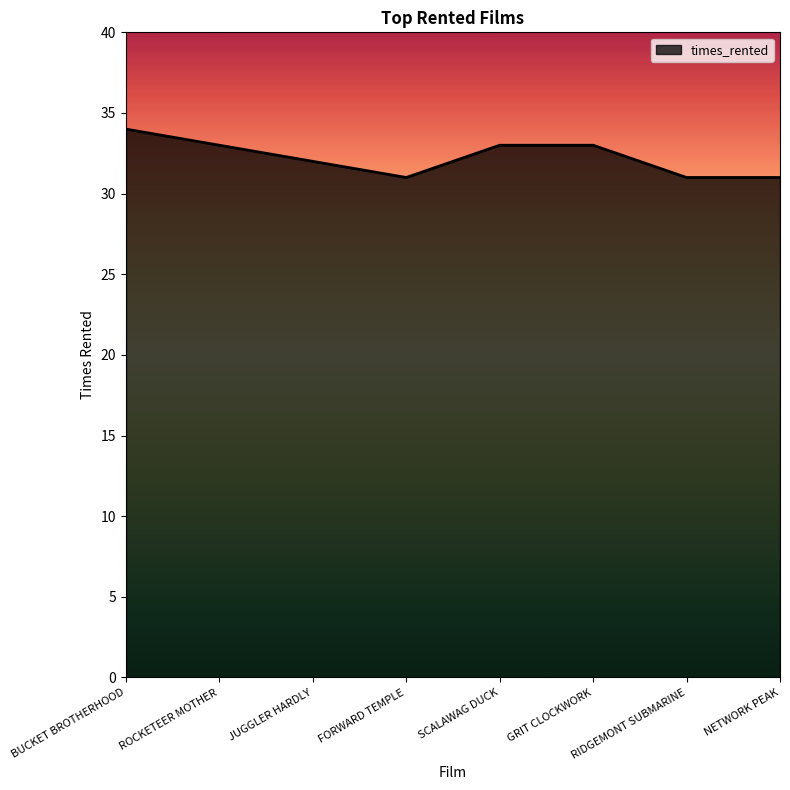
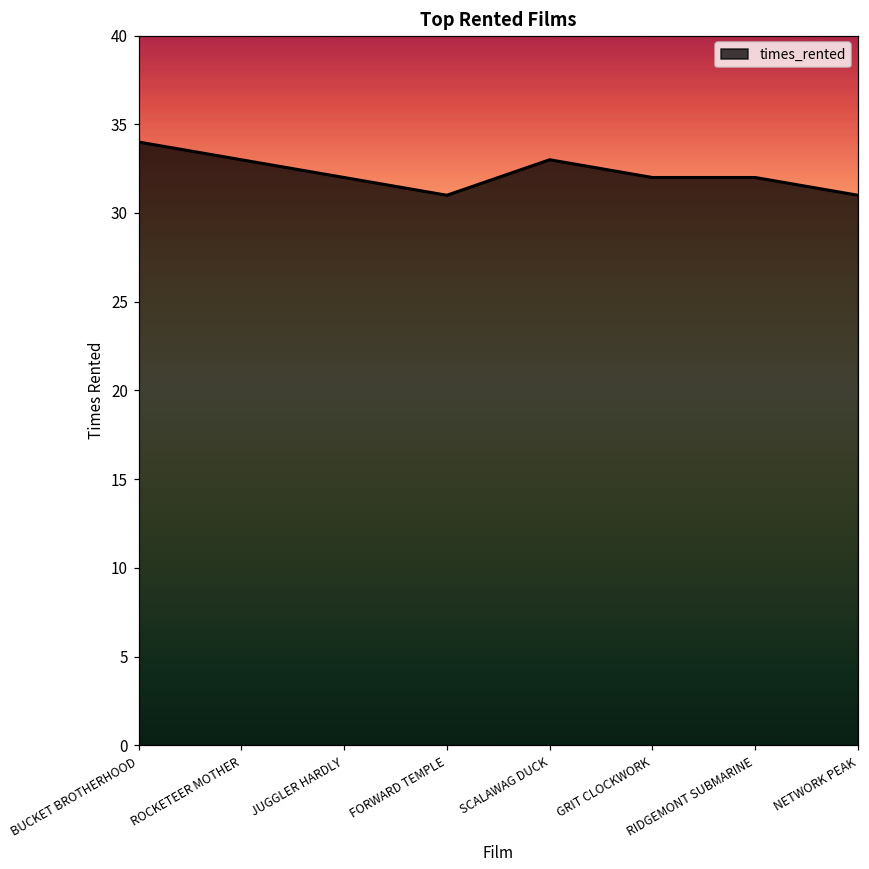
  {
    "BUCKET BROTHERHOOD": 34,
    "ROCKETEER MOTHER": 33,
    "JUGGLER HARDLY": 32,
    "FORWARD TEMPLE": 31,
    "SCALAWAG DUCK": 33,
-   "GRIT CLOCKWORK": 33,
-   "RIDGEMONT SUBMARINE": 31,
+   "GRIT CLOCKWORK": 32,
+   "RIDGEMONT SUBMARINE": 32,
    "NETWORK PEAK": 31
  }
